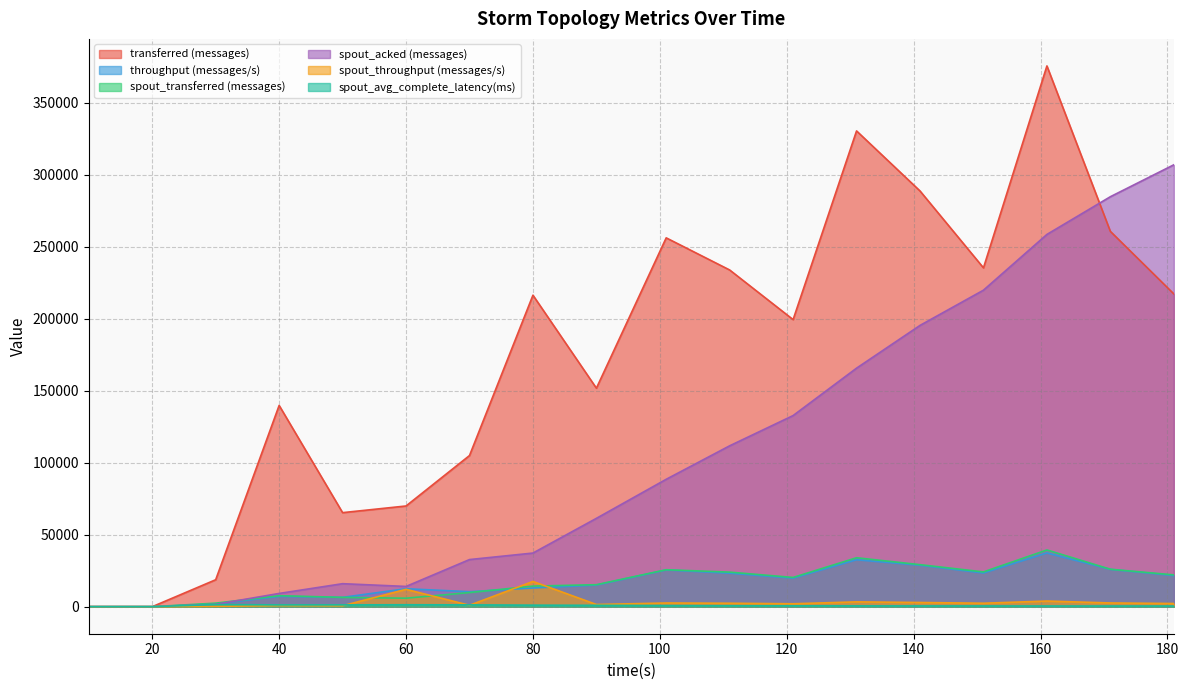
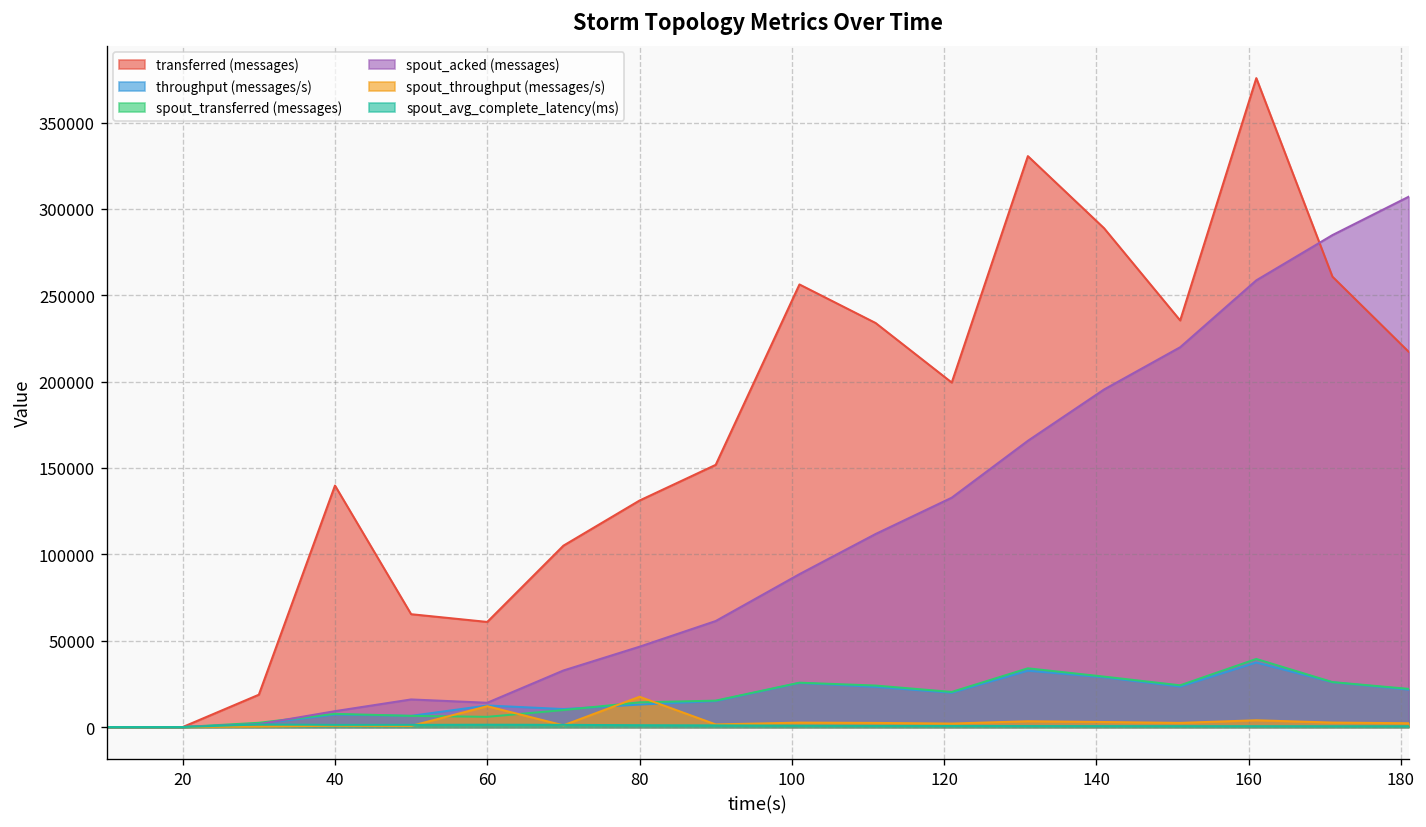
  {
    "transferred (messages)": {
      "40": 140000,
-     "60": 70000,
-     "80": 216000
+     "60": 61000,
+     "80": 131000
    },
    "spout_acked (messages)": {
-     "80": 37000
+     "80": 47000
    },
    "spout_throughput (messages/s)": {
      "80": 18000
    }
  }
